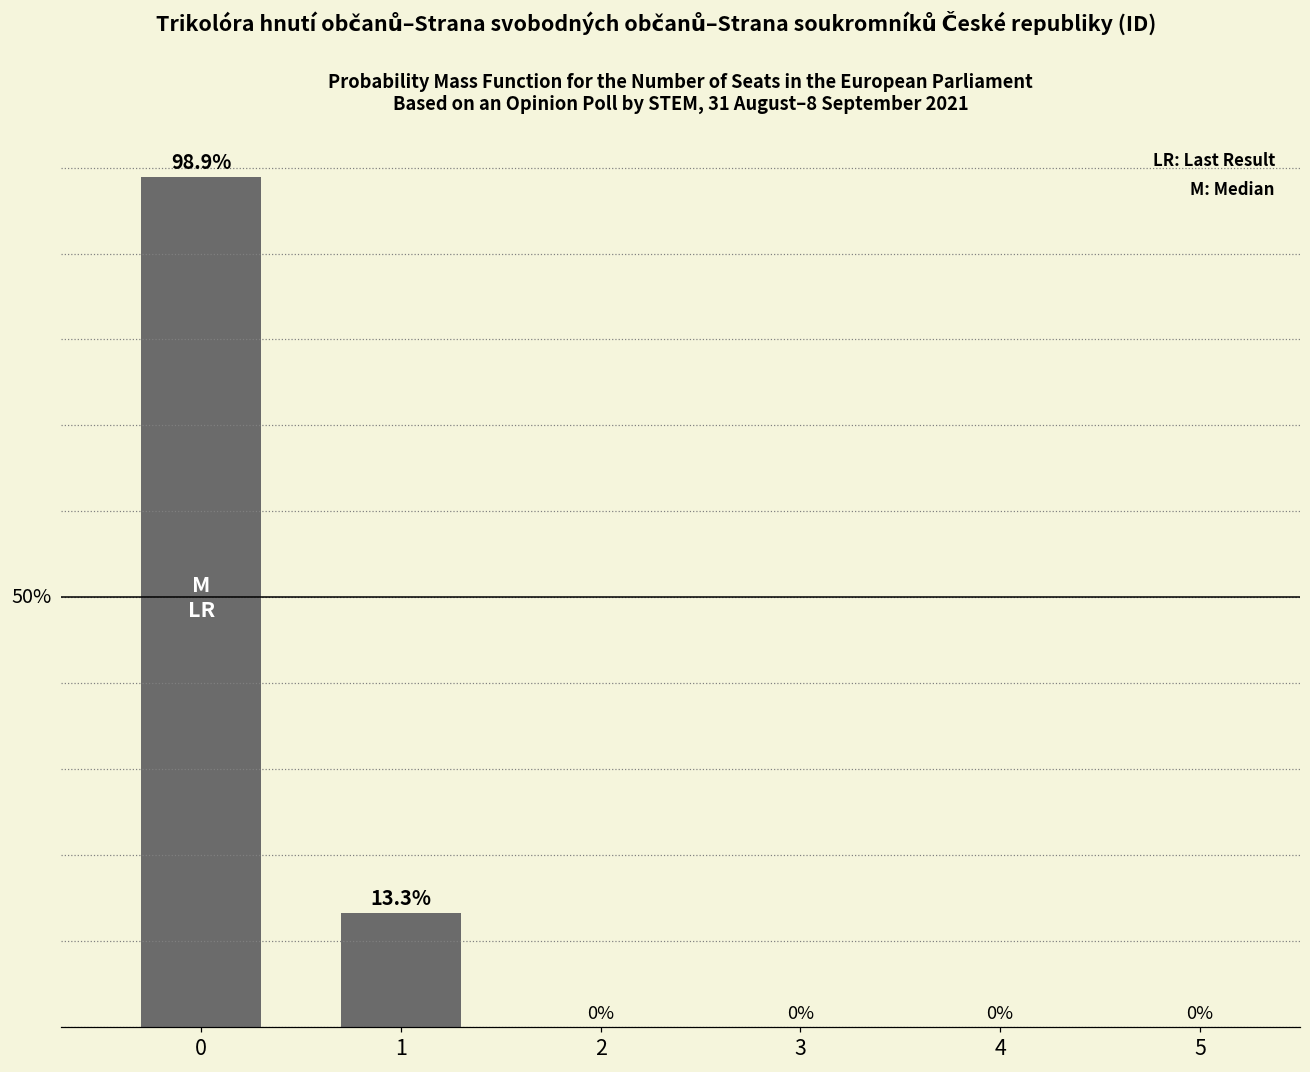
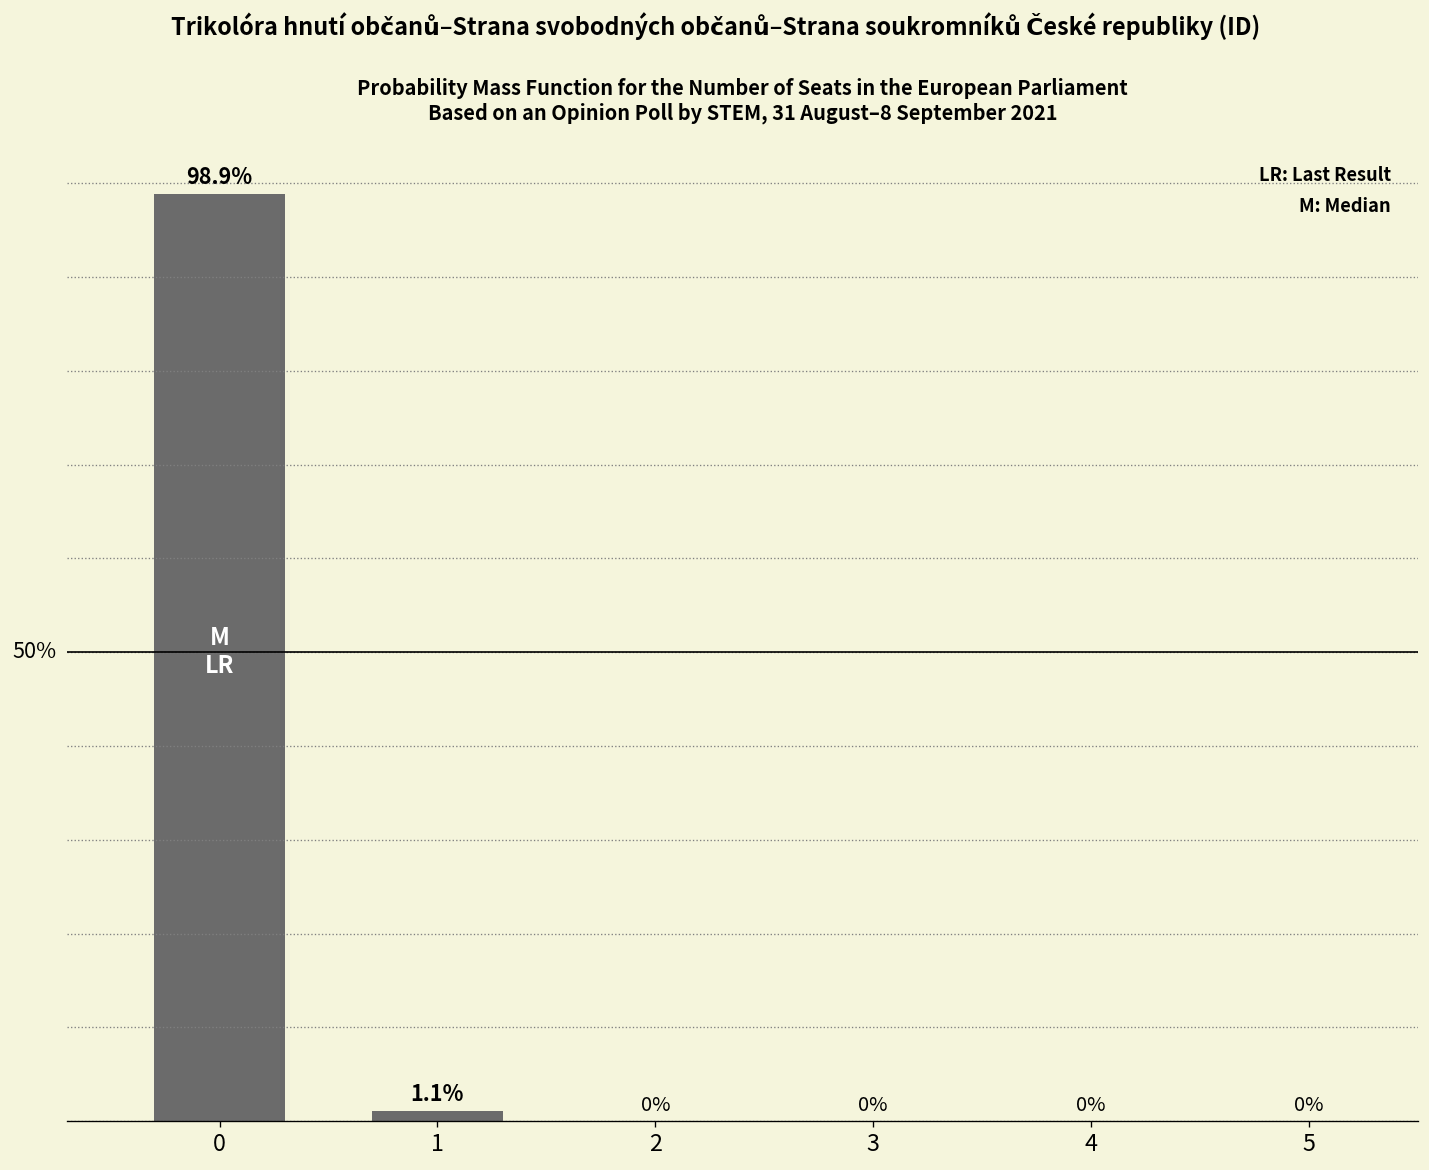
  {
    "0": "98.9%",
-   "1": "13.3%",
+   "1": "1.1%",
    "2": "0%",
    "3": "0%",
    "4": "0%",
    "5": "0%"
  }
